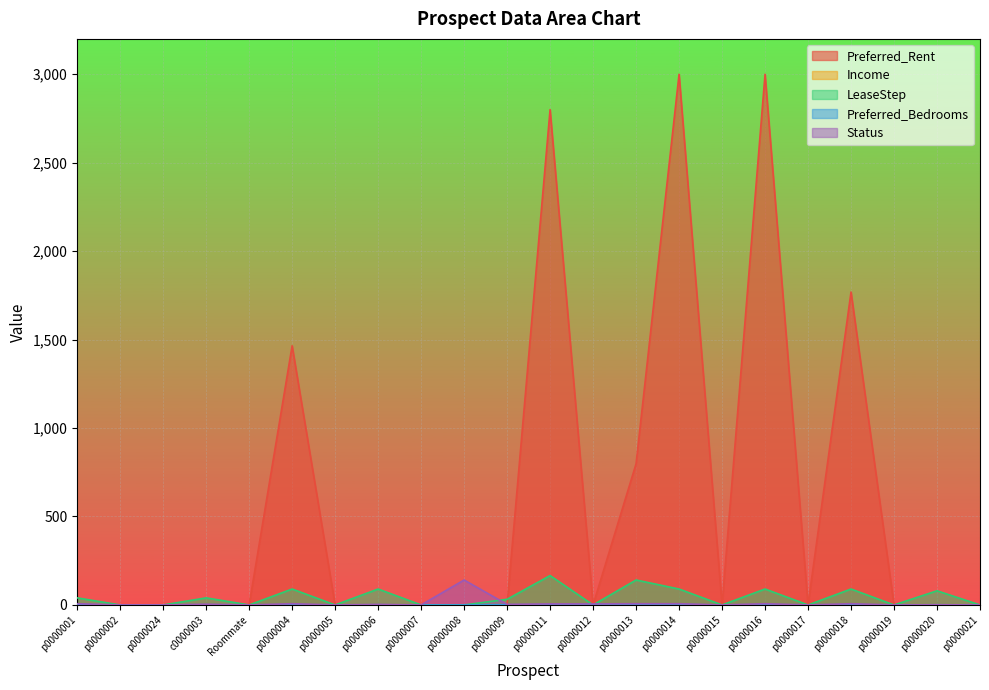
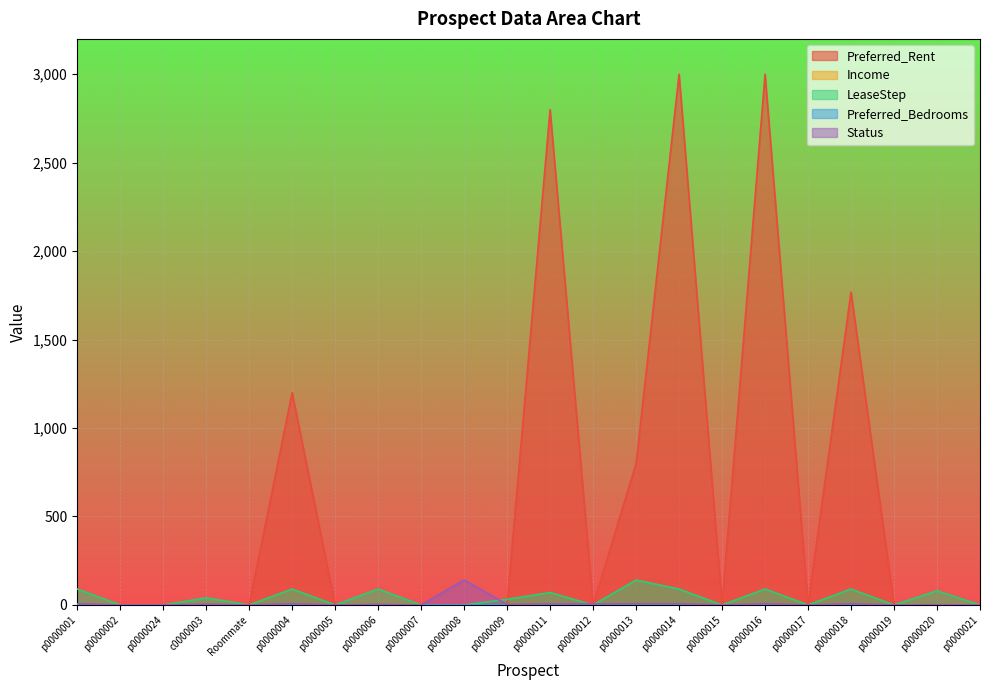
  {
    "Preferred_Rent": {
-     "p0000004": "1,470",
+     "p0000004": "1,200",
      "p0000011": "2,800",
      "p0000013": "800",
      "p0000014": "3,000",
      "p0000016": "3,000",
      "p0000018": "1,770"
    },
    "LeaseStep": {
-     "p0000001": "40",
+     "p0000001": "90",
      "c0000003": "40",
      "p0000004": "90",
      "p0000006": "90",
      "p0000009": "30",
-     "p0000011": "170",
+     "p0000011": "70",
      "p0000013": "140",
      "p0000014": "90",
      "p0000016": "90",
      "p0000018": "90",
      "p0000020": "80"
    },
    "Status": {
      "p0000008": "140"
    }
  }
